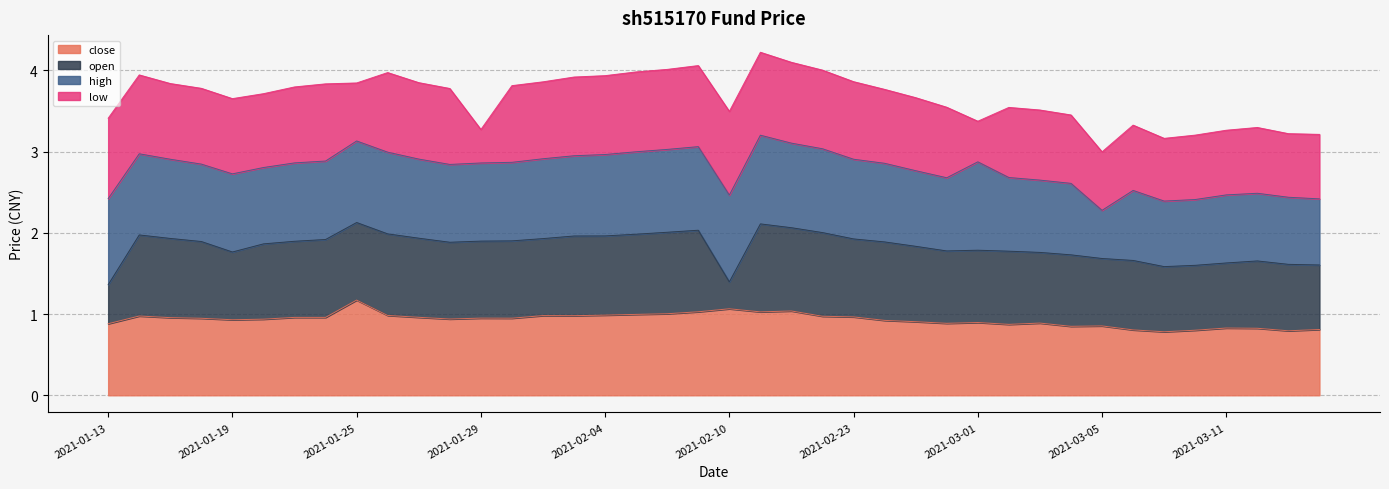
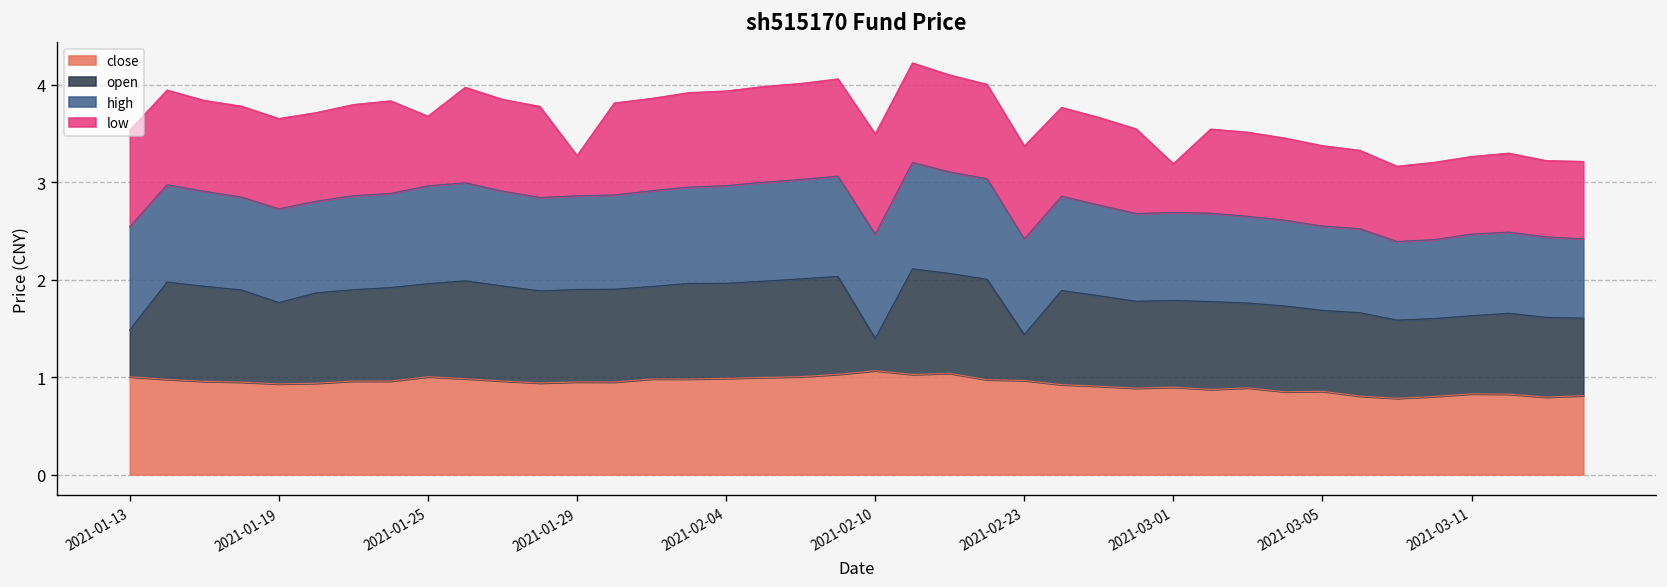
  {
    "close": {
-     "2021-01-13": 0.9,
+     "2021-01-13": 1.0,
      "2021-01-19": 0.9,
-     "2021-01-25": 1.2,
+     "2021-01-25": 1.0,
      "2021-01-29": 1.0,
      "2021-02-04": 1.0,
      "2021-02-10": 1.1,
      "2021-02-23": 1.0,
      "2021-03-01": 0.9,
      "2021-03-05": 0.9,
      "2021-03-11": 0.8
    },
    "open": {
      "2021-01-13": 0.5,
      "2021-01-19": 0.8,
      "2021-01-25": 1.0,
      "2021-01-29": 0.9,
      "2021-02-04": 1.0,
      "2021-02-10": 0.3,
-     "2021-02-23": 1.0,
+     "2021-02-23": 0.5,
      "2021-03-01": 0.9,
      "2021-03-05": 0.8,
      "2021-03-11": 0.8
    },
    "high": {
      "2021-01-13": 1.1,
      "2021-01-19": 1.0,
      "2021-01-25": 1.0,
      "2021-01-29": 1.0,
      "2021-02-04": 1.0,
      "2021-02-10": 1.1,
      "2021-02-23": 1.0,
-     "2021-03-01": 1.1,
-     "2021-03-05": 0.6,
+     "2021-03-01": 0.9,
+     "2021-03-05": 0.9,
      "2021-03-11": 0.8
    },
    "low": {
      "2021-01-13": 1.0,
      "2021-01-19": 0.9,
      "2021-01-25": 0.7,
      "2021-01-29": 0.4,
      "2021-02-04": 1.0,
      "2021-02-10": 1.0,
      "2021-02-23": 1.0,
      "2021-03-01": 0.5,
-     "2021-03-05": 0.7,
+     "2021-03-05": 0.8,
      "2021-03-11": 0.8
    }
  }
